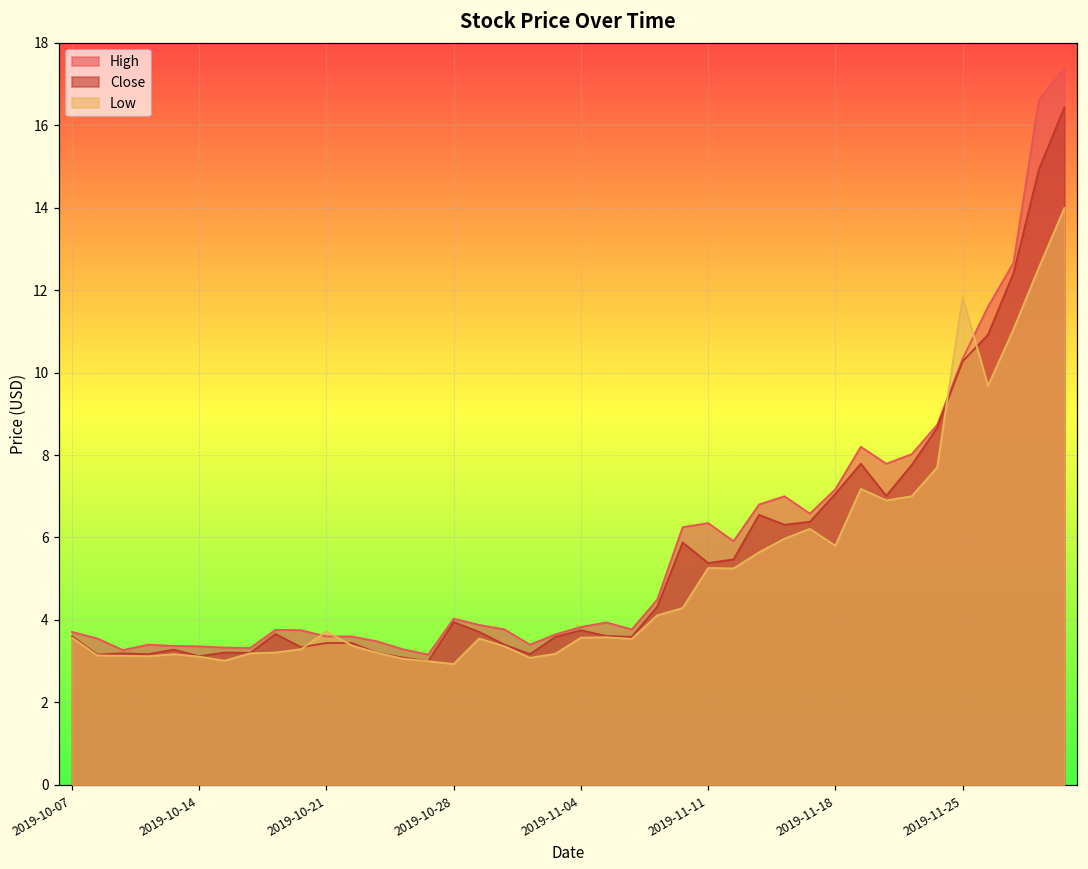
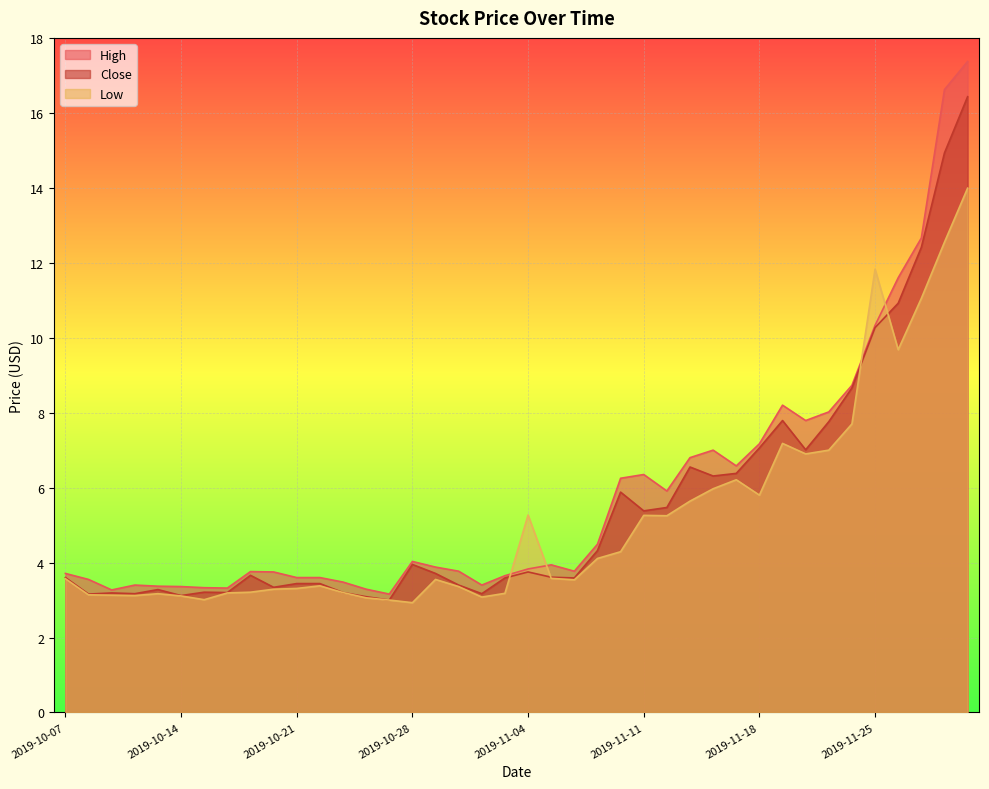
  {
    "Low": {
-     "2019-10-21": 3.7,
+     "2019-10-21": 3.3,
      "2019-10-28": 2.9,
-     "2019-11-04": 3.6,
+     "2019-11-04": 5.3,
      "2019-11-11": 5.3,
      "2019-11-18": 5.8,
      "2019-11-25": 11.8
    }
  }
